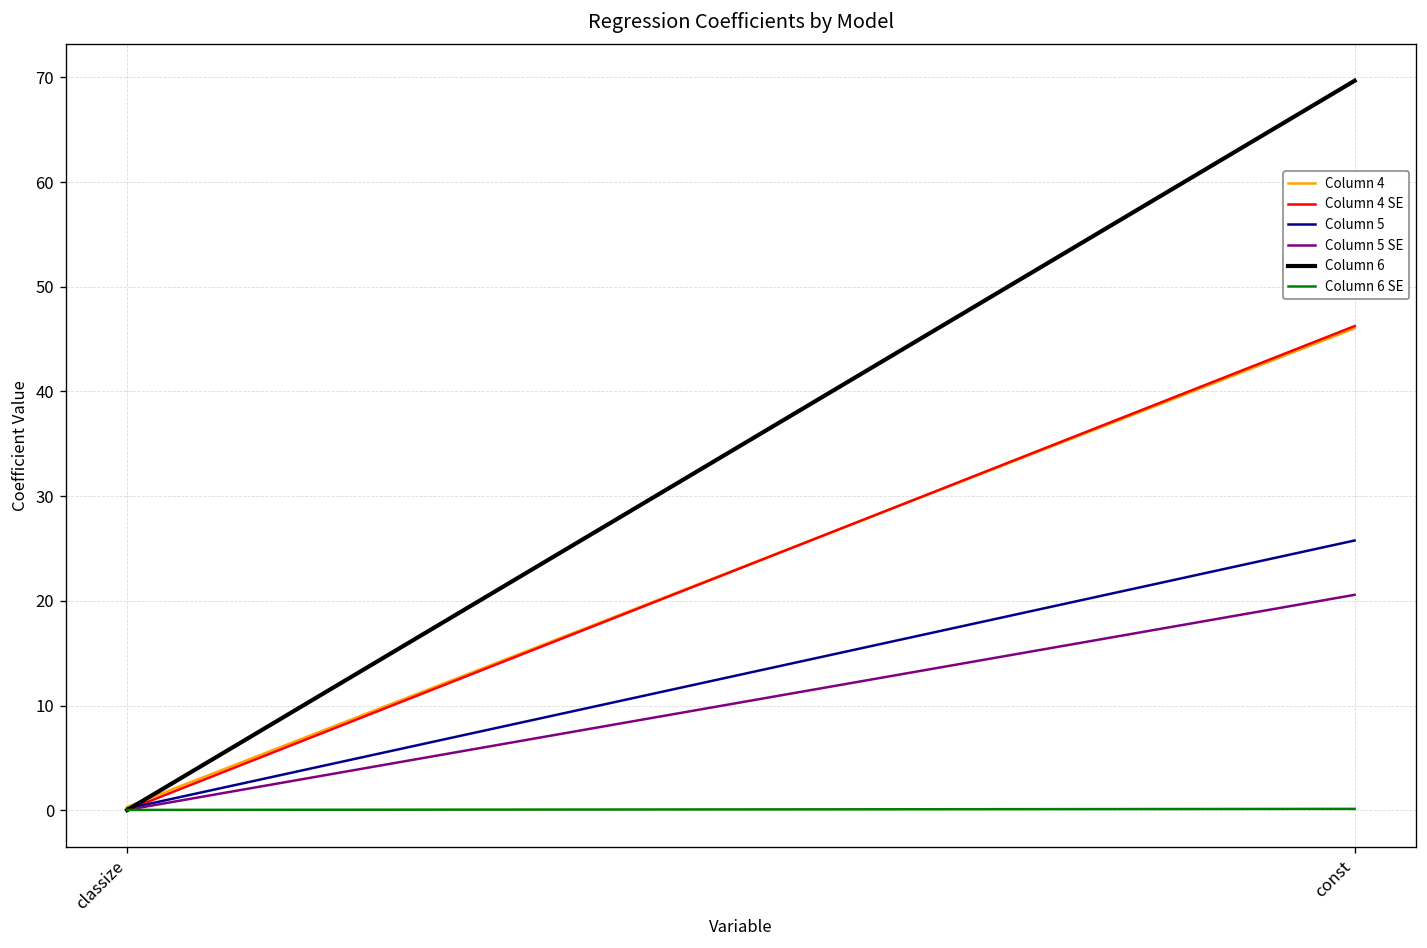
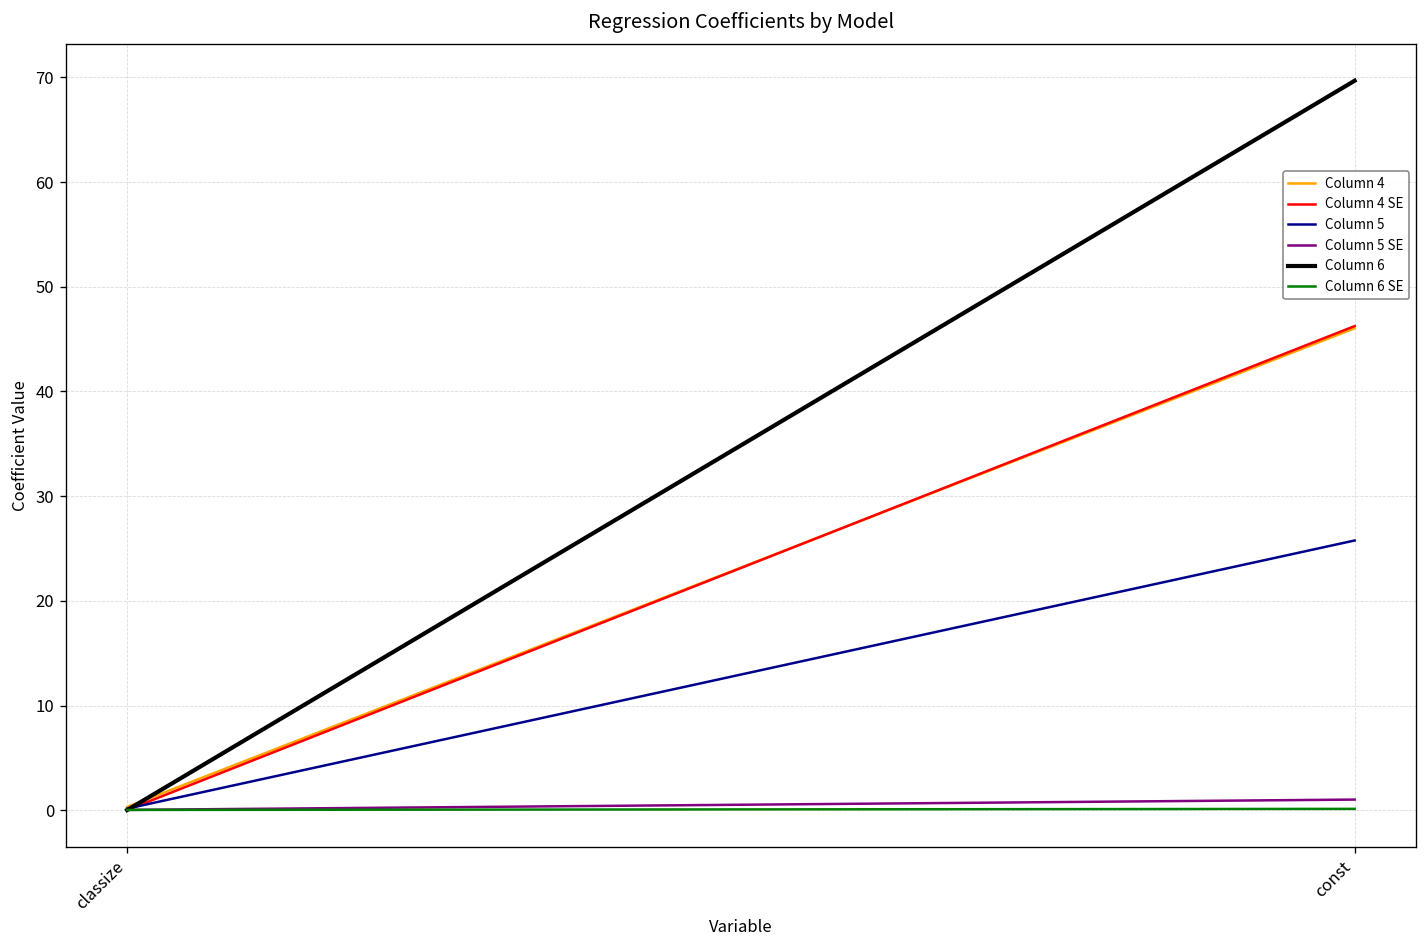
  {
    "Column 5": {
      "const": 26
    },
    "Column 5 SE": {
-     "const": 21
+     "const": 1
    },
    "Column 6": {
      "const": 70
    },
    "Column 6 SE": {
      "const": 0
    }
  }
